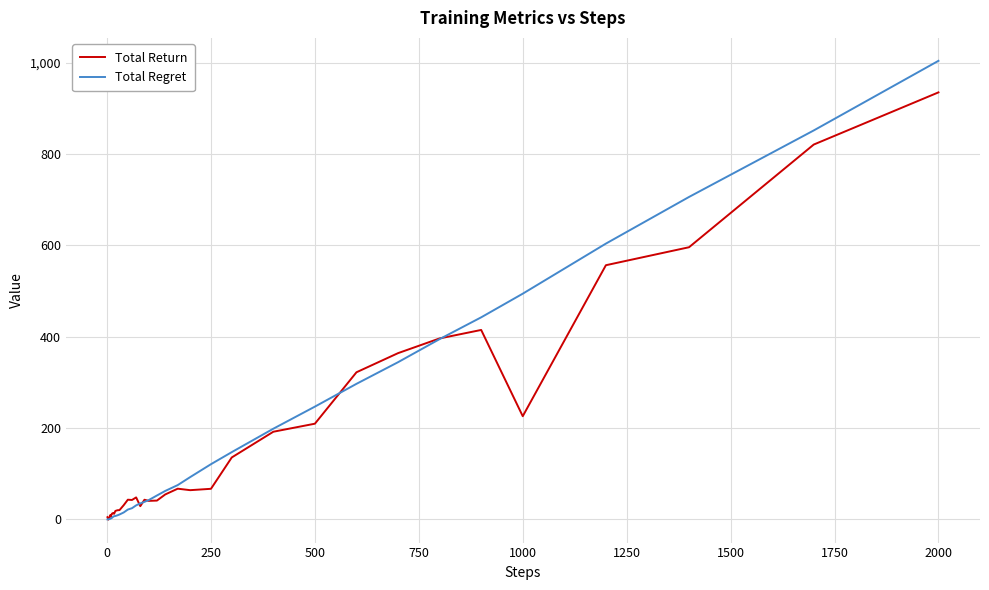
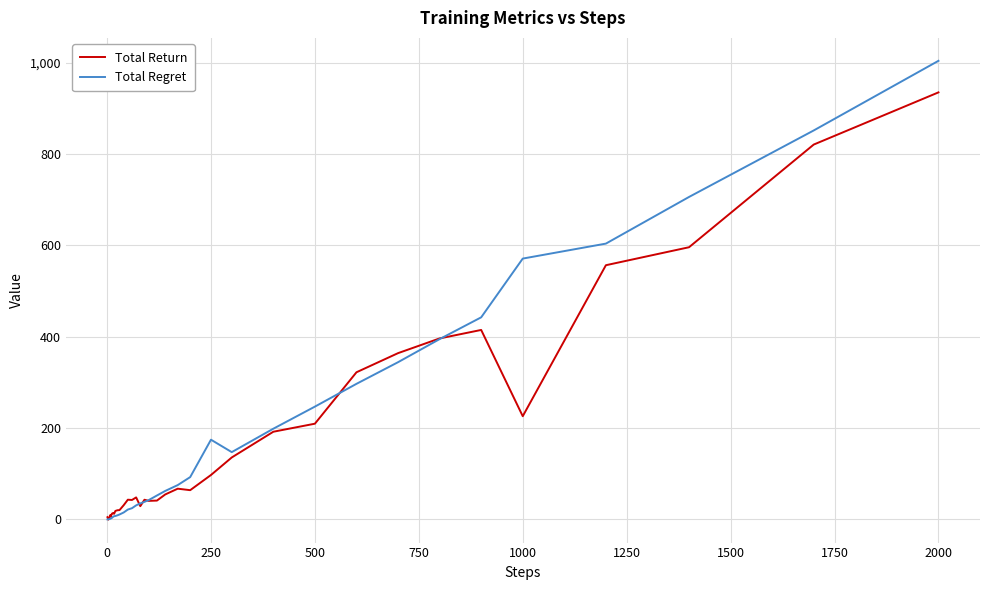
  {
    "Total Return": {
-     "250": "70",
+     "250": "100",
      "500": "210",
      "1000": "230",
      "2000": "940"
    },
    "Total Regret": {
-     "250": "120",
+     "250": "170",
      "500": "250",
-     "1000": "490",
+     "1000": "570",
      "2000": "1,000"
    }
  }
